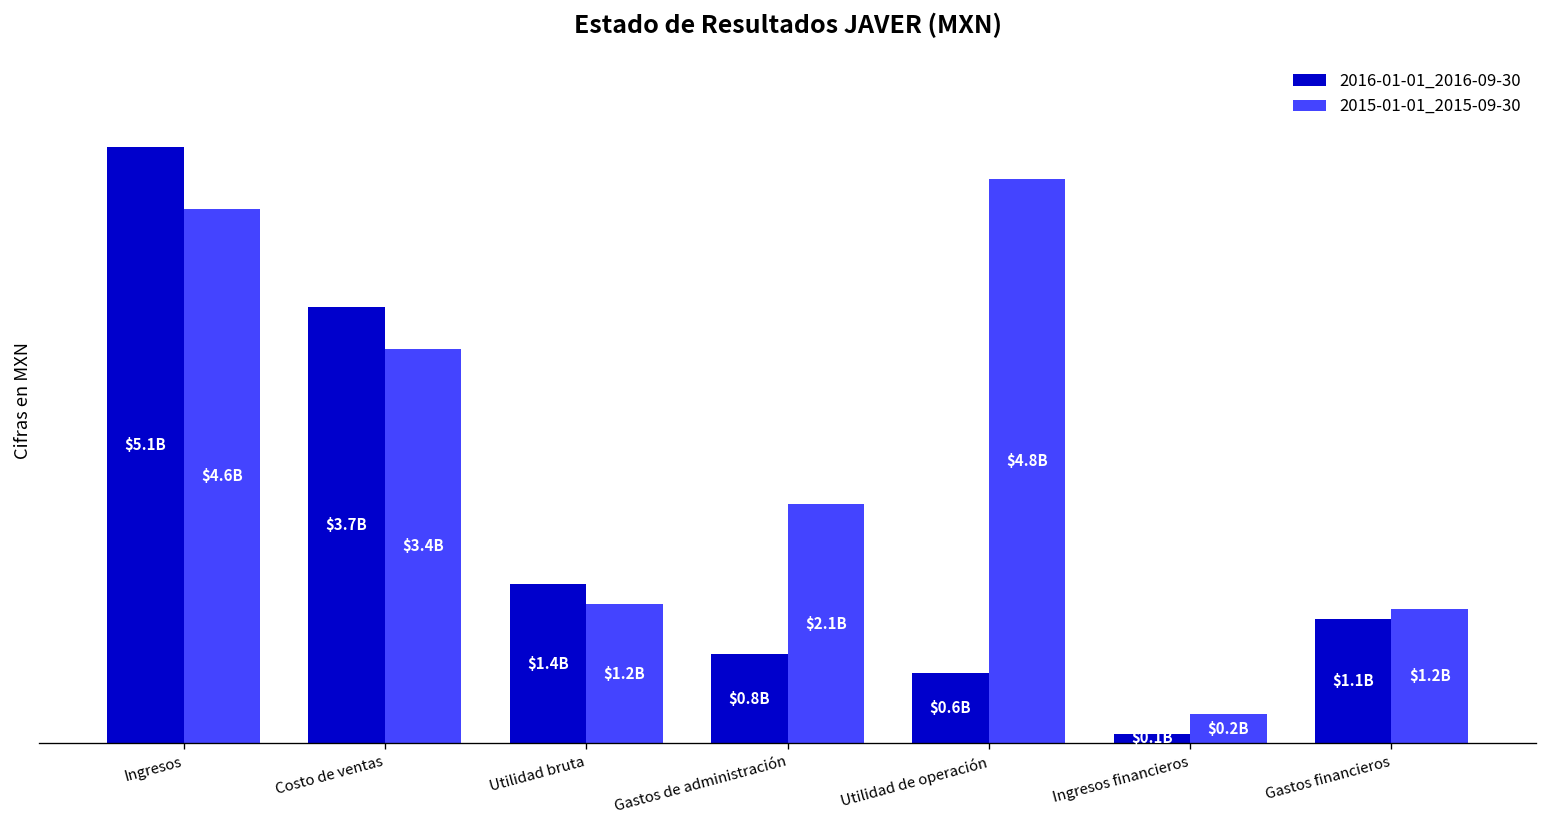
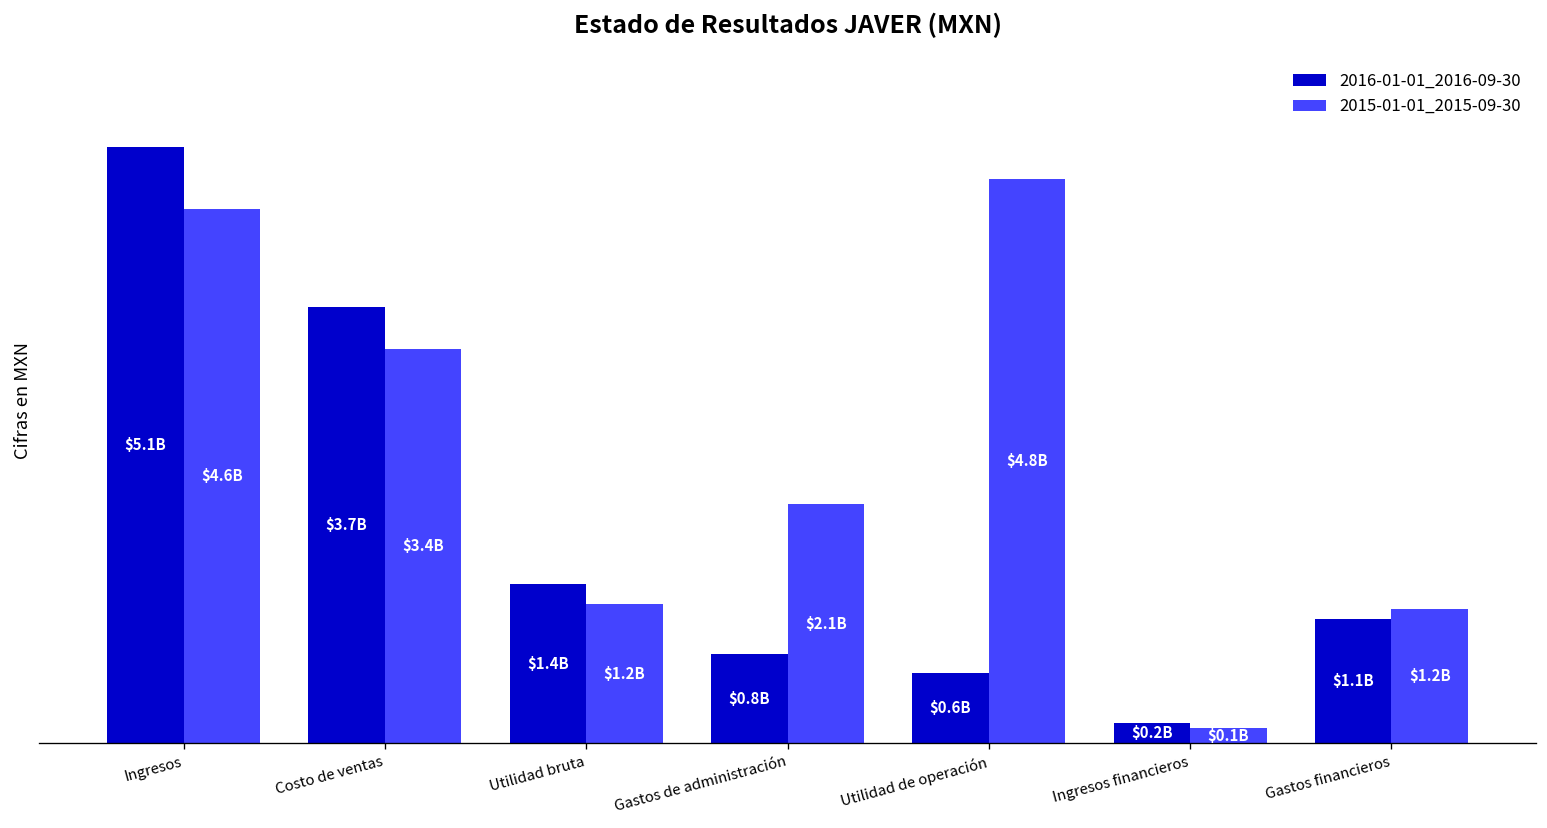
  {
    "2016-01-01_2016-09-30": {
      "Ingresos": "$5.1B",
      "Costo de ventas": "$3.7B",
      "Utilidad bruta": "$1.4B",
      "Gastos de administración": "$0.8B",
      "Utilidad de operación": "$0.6B",
-     "Ingresos financieros": "$0.1B",
+     "Ingresos financieros": "$0.2B",
      "Gastos financieros": "$1.1B"
    },
    "2015-01-01_2015-09-30": {
      "Ingresos": "$4.6B",
      "Costo de ventas": "$3.4B",
      "Utilidad bruta": "$1.2B",
      "Gastos de administración": "$2.1B",
      "Utilidad de operación": "$4.8B",
-     "Ingresos financieros": "$0.2B",
+     "Ingresos financieros": "$0.1B",
      "Gastos financieros": "$1.2B"
    }
  }
